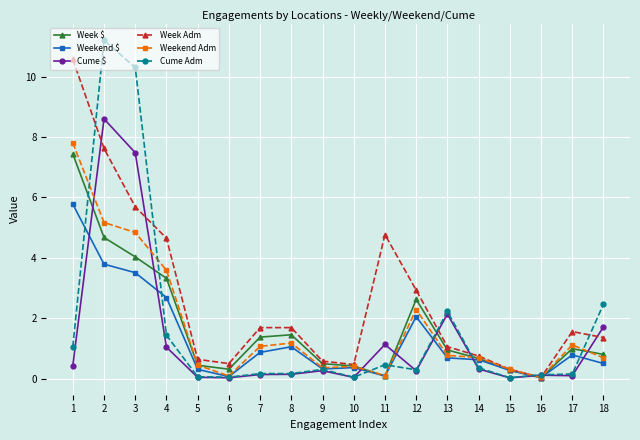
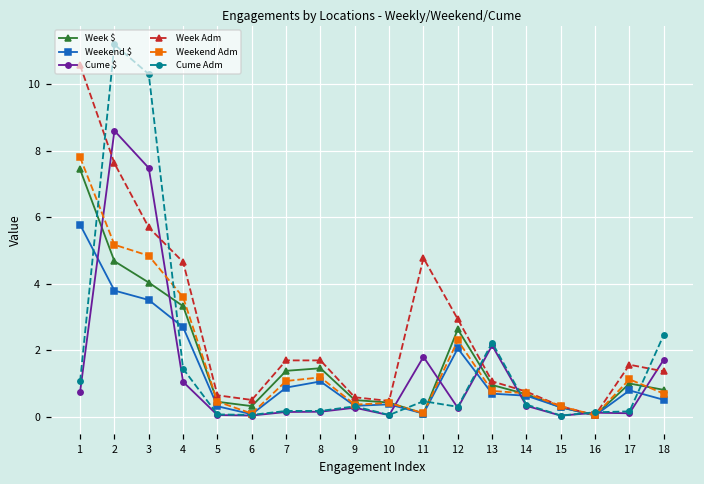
  {
    "Week $": {
      "1": 7.4,
      "2": 4.7,
      "3": 4.0,
      "4": 3.3,
      "6": 0.3,
      "7": 1.4,
      "8": 1.5,
      "12": 2.6,
      "13": 0.9,
      "17": 1.0,
      "18": 0.8
    },
    "Weekend $": {
      "1": 5.8,
      "2": 3.8,
      "3": 3.5,
      "4": 2.7,
      "5": 0.3,
      "7": 0.9,
      "8": 1.1,
      "12": 2.1,
      "17": 0.8,
      "18": 0.5
    },
    "Cume $": {
-     "1": 0.4,
+     "1": 0.7,
      "2": 8.6,
      "3": 7.5,
      "4": 1.0,
-     "11": 1.1,
+     "11": 1.8,
      "13": 2.1,
      "18": 1.7
    },
    "Week Adm": {
      "2": 7.6,
      "3": 5.7,
      "4": 4.7,
      "5": 0.6,
      "6": 0.5,
      "7": 1.7,
      "8": 1.7,
      "11": 4.8,
      "12": 2.9,
      "13": 1.1,
      "17": 1.6,
      "18": 1.4
    },
    "Weekend Adm": {
      "1": 7.8,
      "2": 5.2,
      "3": 4.8,
      "4": 3.6,
      "7": 1.1,
      "8": 1.2,
      "12": 2.3,
      "17": 1.1,
      "18": 0.7
    },
    "Cume Adm": {
      "1": 1.1,
      "4": 1.4,
      "11": 0.5,
      "13": 2.2,
      "18": 2.5
    }
  }
